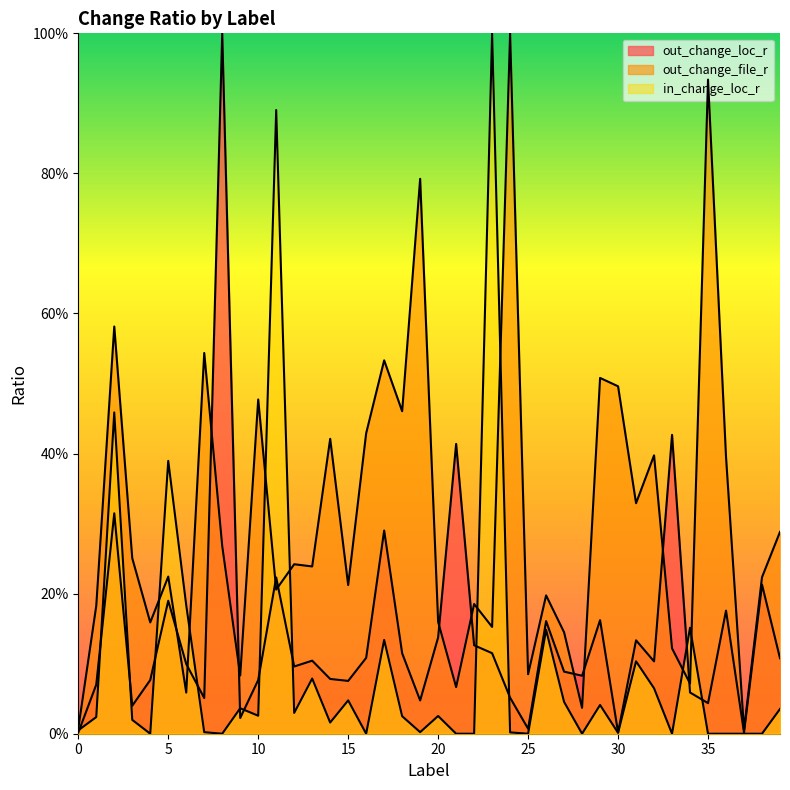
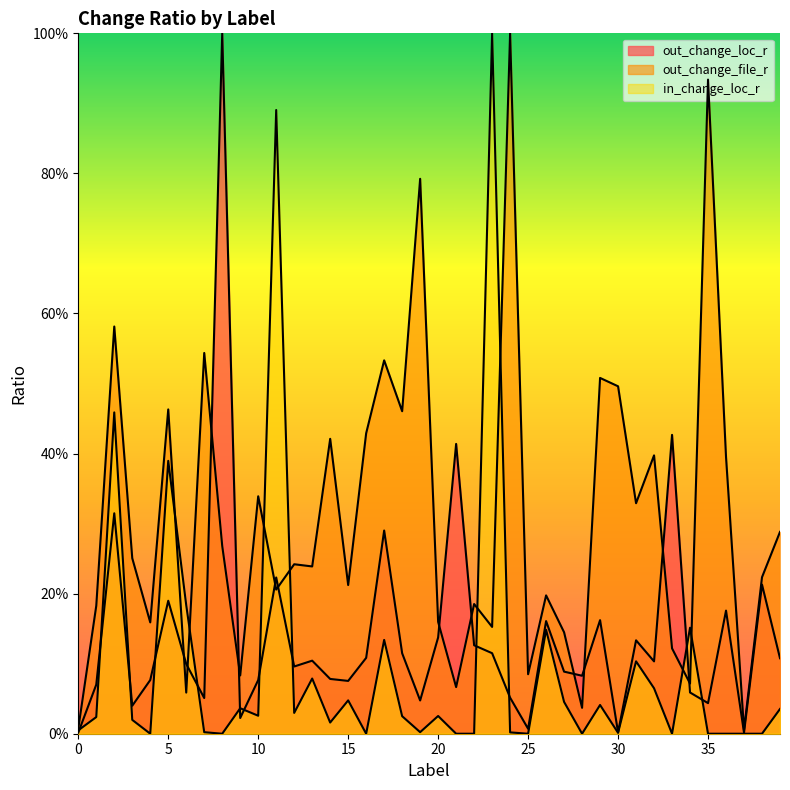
  {
    "out_change_loc_r": {
      "5": "19%",
      "10": "8%",
      "15": "8%",
      "20": "14%",
      "25": "1%",
      "35": "4%"
    },
    "out_change_file_r": {
-     "5": "22%",
-     "10": "48%",
+     "5": "46%",
+     "10": "34%",
      "15": "21%",
      "20": "16%",
      "25": "8%",
      "30": "50%"
    },
    "in_change_loc_r": {
      "5": "39%",
      "10": "3%",
      "15": "5%",
      "20": "3%",
      "25": "0%",
      "35": "0%"
    }
  }
